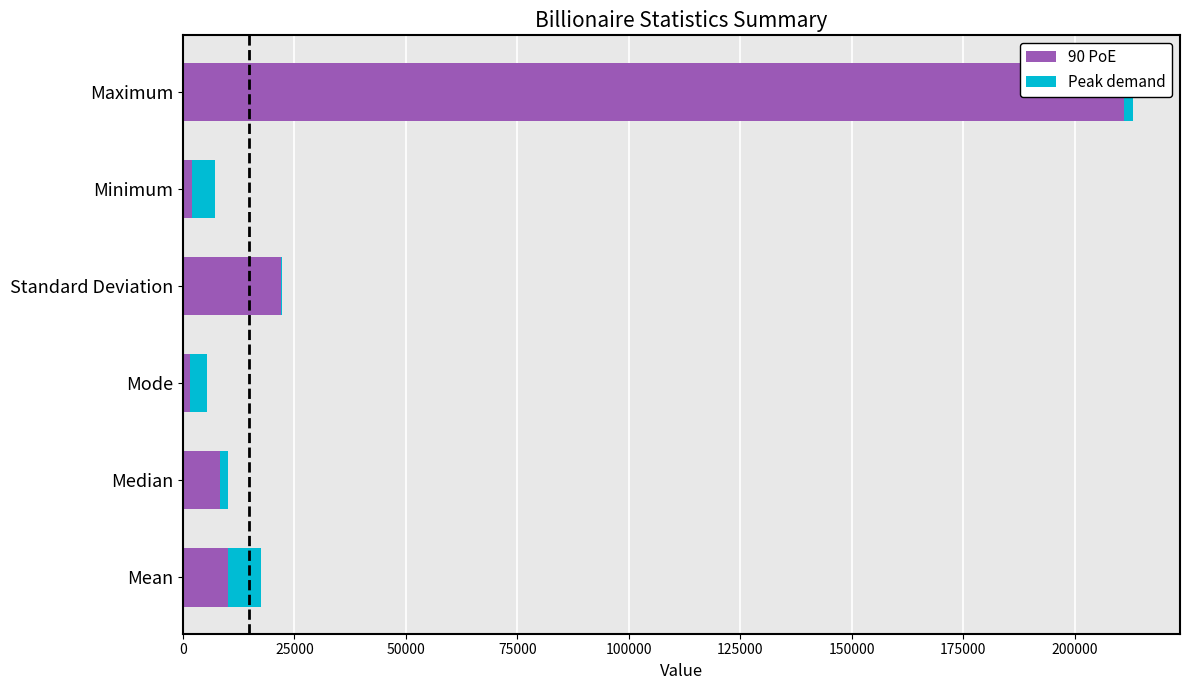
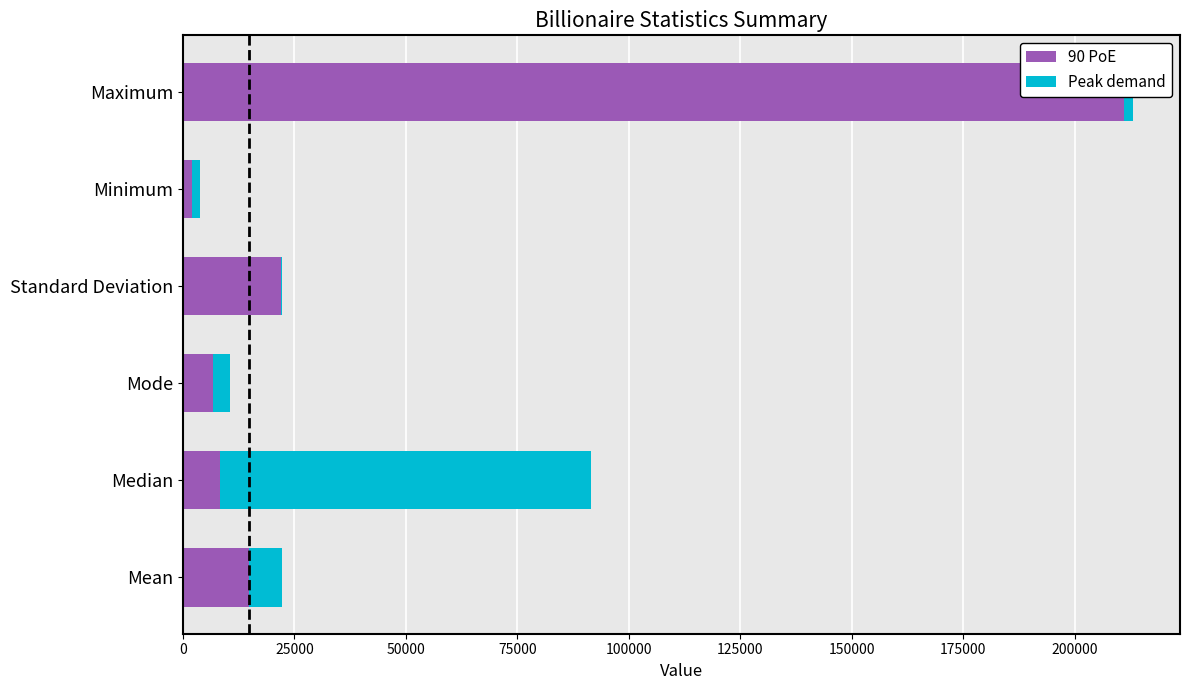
  {
    "90 PoE": {
      "Minimum": 2000,
      "Standard Deviation": 22000,
-     "Mode": 2000,
+     "Mode": 7000,
      "Median": 8000,
-     "Mean": 10000
+     "Mean": 15000
    },
    "Peak demand": {
-     "Minimum": 5000,
+     "Minimum": 2000,
      "Mode": 4000,
-     "Median": 2000,
+     "Median": 83000,
      "Mean": 7000
    }
  }
